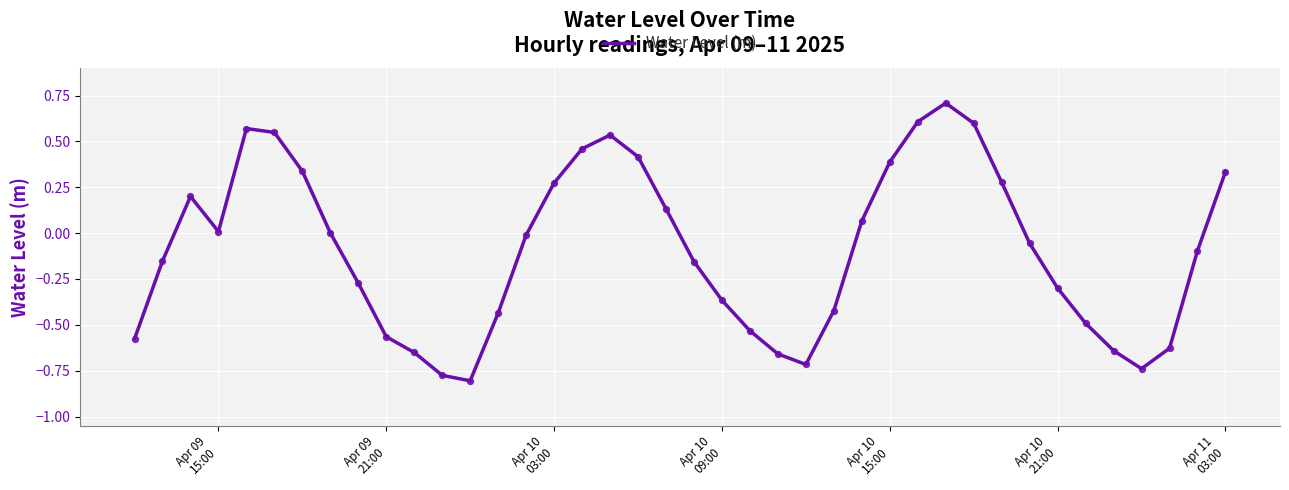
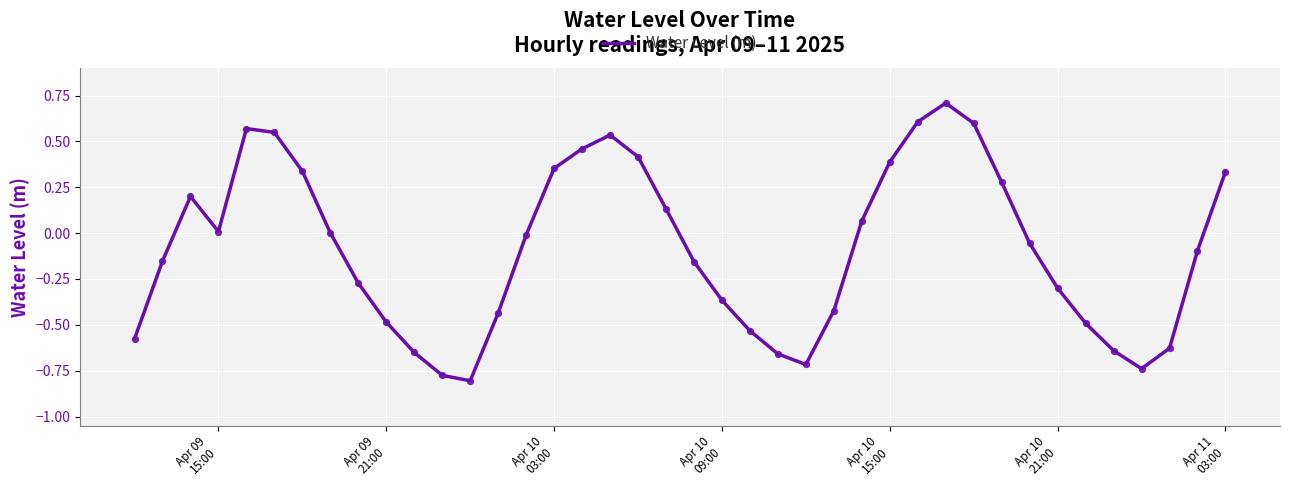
  {
    "Apr 09 15:00": 0.01,
-   "Apr 09 21:00": -0.56,
-   "Apr 10 03:00": 0.27,
+   "Apr 09 21:00": -0.48,
+   "Apr 10 03:00": 0.35,
    "Apr 10 09:00": -0.37,
    "Apr 10 15:00": 0.39,
    "Apr 10 21:00": -0.30,
    "Apr 11 03:00": 0.33
  }
